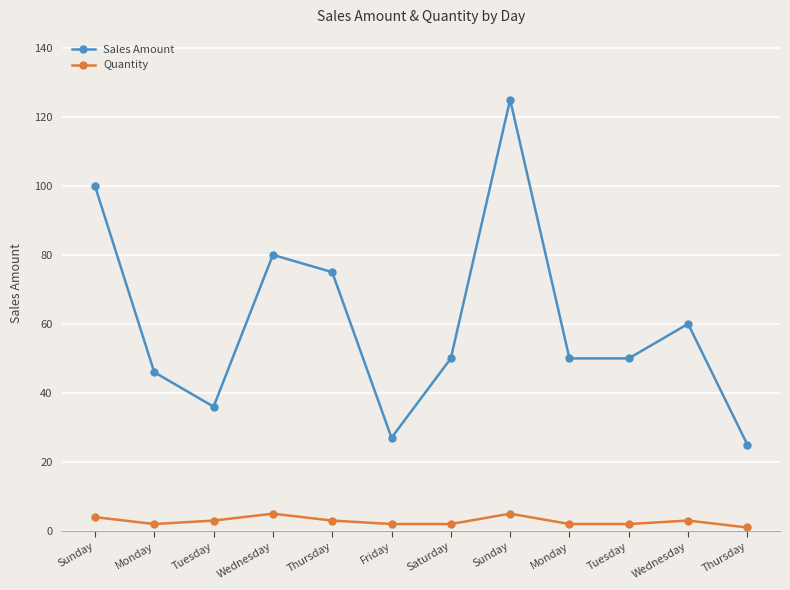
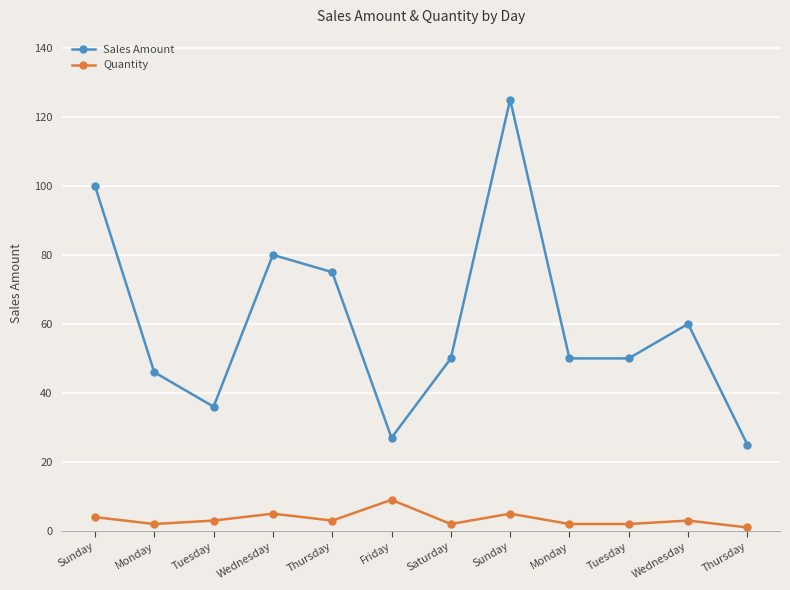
  {
    "Sales Amount": {
      "Friday": 27,
      "Saturday": 50
    },
    "Quantity": {
-     "Friday": 2,
+     "Friday": 9,
      "Saturday": 2
    }
  }
